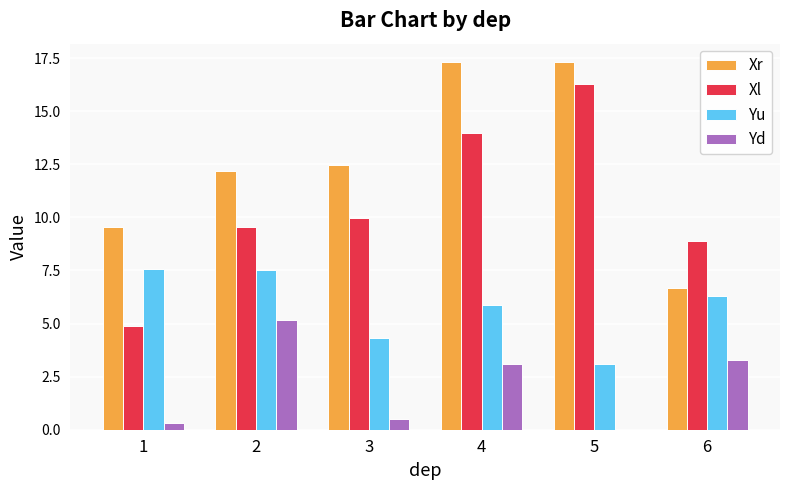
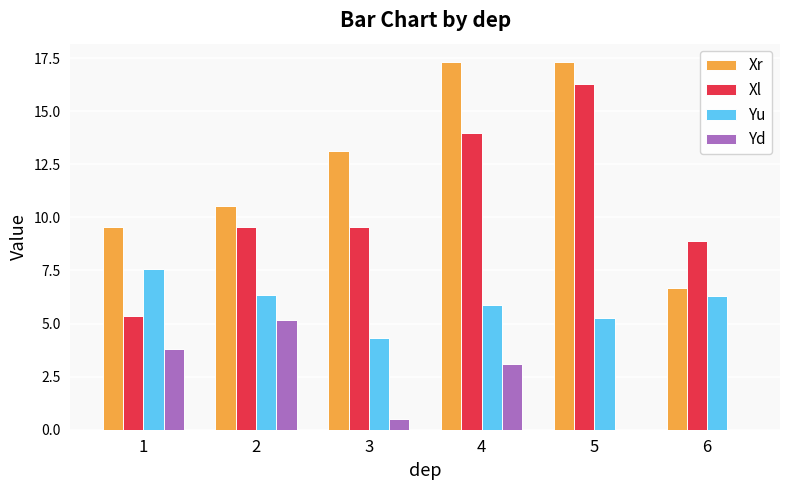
  {
    "Xr": {
      "1": 9.5,
-     "2": 12.2,
-     "3": 12.5,
+     "2": 10.5,
+     "3": 13.1,
      "4": 17.3,
      "5": 17.3,
      "6": 6.7
    },
    "Xl": {
-     "1": 4.9,
+     "1": 5.3,
      "2": 9.5,
-     "3": 10.0,
+     "3": 9.5,
      "4": 14.0,
      "5": 16.3,
      "6": 8.9
    },
    "Yu": {
      "1": 7.6,
-     "2": 7.5,
+     "2": 6.3,
      "3": 4.3,
      "4": 5.9,
-     "5": 3.1,
+     "5": 5.3,
      "6": 6.3
    },
    "Yd": {
-     "1": 0.3,
+     "1": 3.8,
      "2": 5.2,
      "3": 0.5,
      "4": 3.1,
      "5": 0.0,
-     "6": 3.3
+     "6": 0.0
    }
  }
